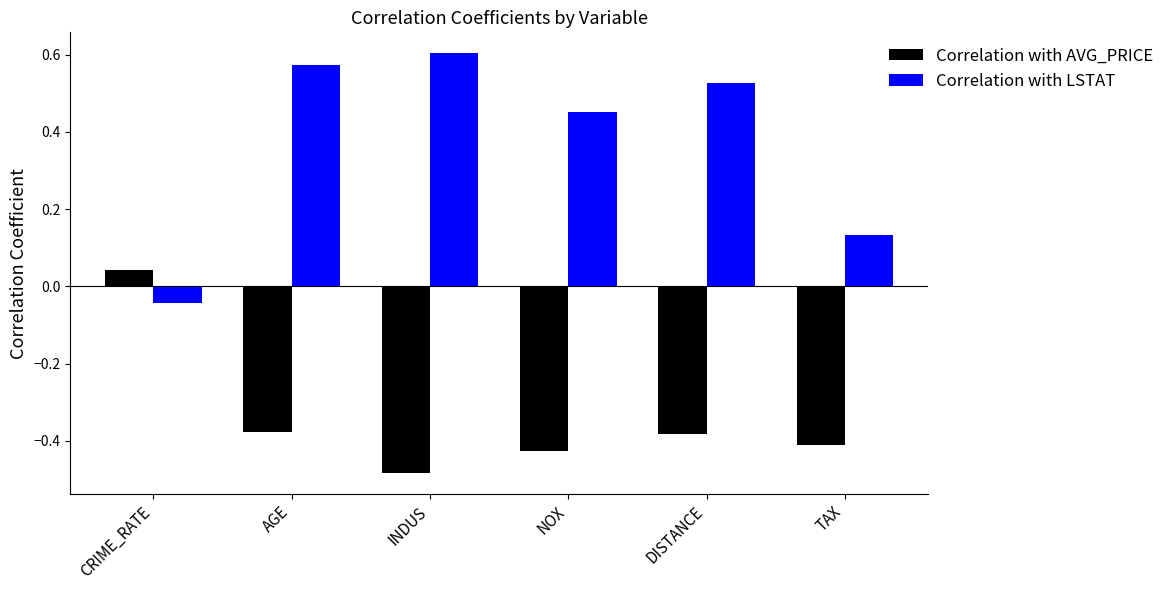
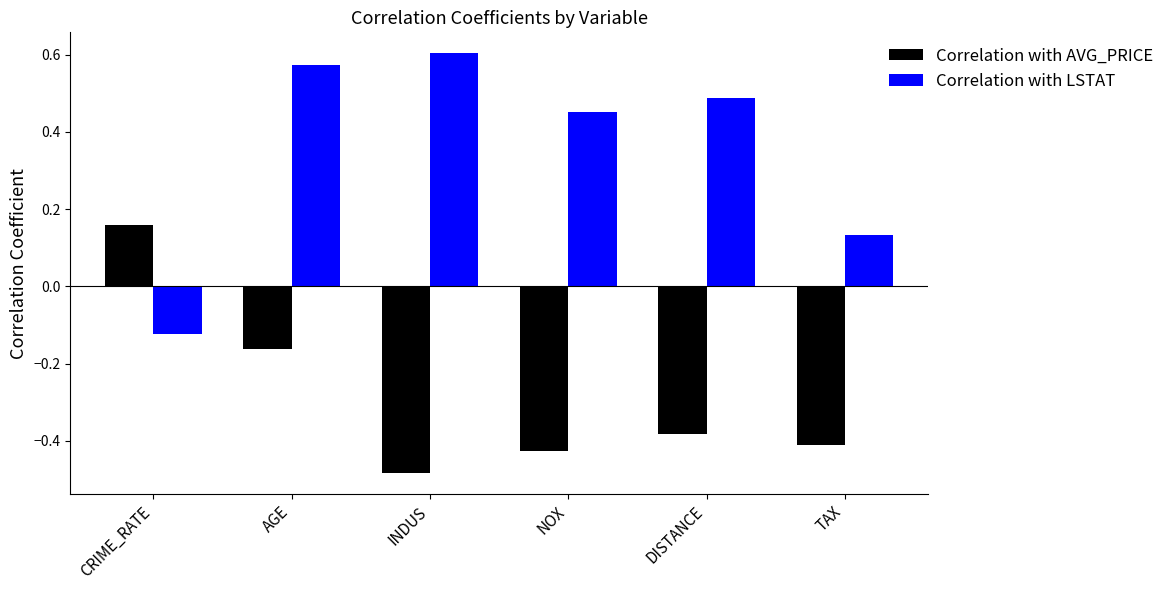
  {
    "Correlation with AVG_PRICE": {
-     "CRIME_RATE": 0.04,
-     "AGE": -0.38,
+     "CRIME_RATE": 0.16,
+     "AGE": -0.16,
      "INDUS": -0.48,
      "NOX": -0.43,
      "DISTANCE": -0.38,
      "TAX": -0.41
    },
    "Correlation with LSTAT": {
-     "CRIME_RATE": -0.04,
+     "CRIME_RATE": -0.12,
      "AGE": 0.57,
      "INDUS": 0.60,
      "NOX": 0.45,
-     "DISTANCE": 0.53,
+     "DISTANCE": 0.49,
      "TAX": 0.13
    }
  }
